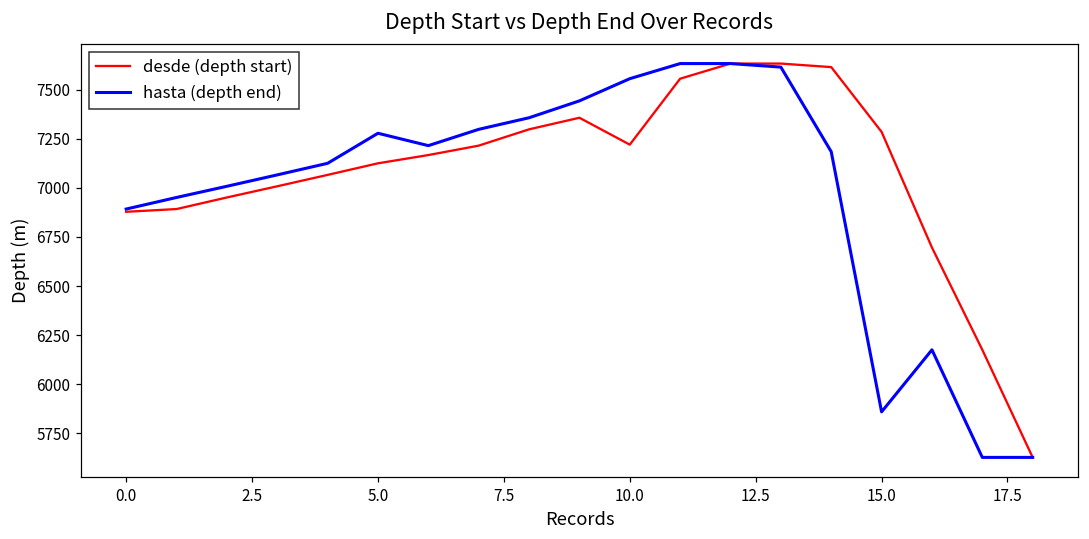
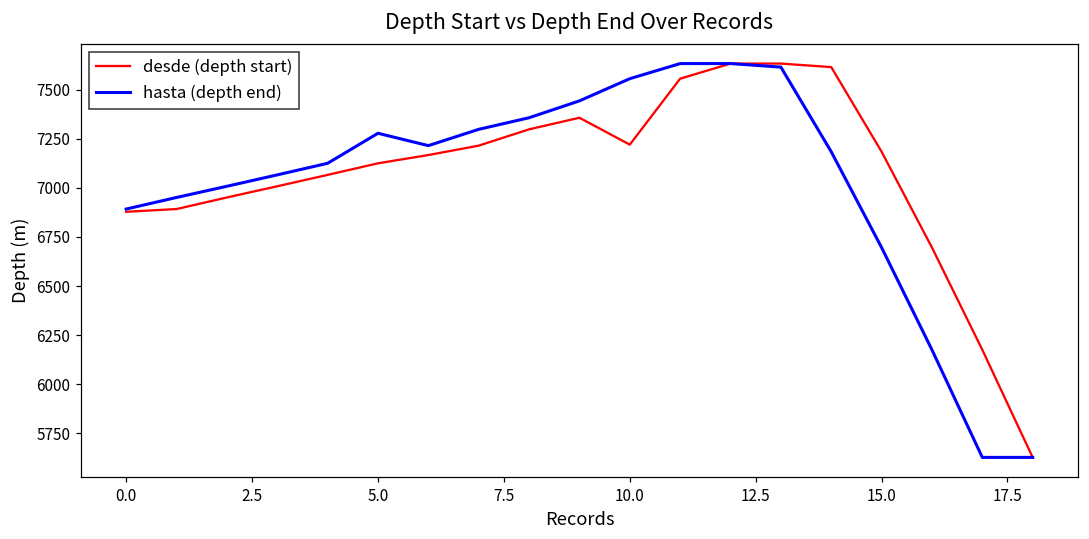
  {
    "desde (depth start)": {
      "5.0": 7130,
      "10.0": 7220,
-     "15.0": 7290
+     "15.0": 7180
    },
    "hasta (depth end)": {
      "5.0": 7280,
      "10.0": 7560,
-     "15.0": 5860
+     "15.0": 6700
    }
  }
